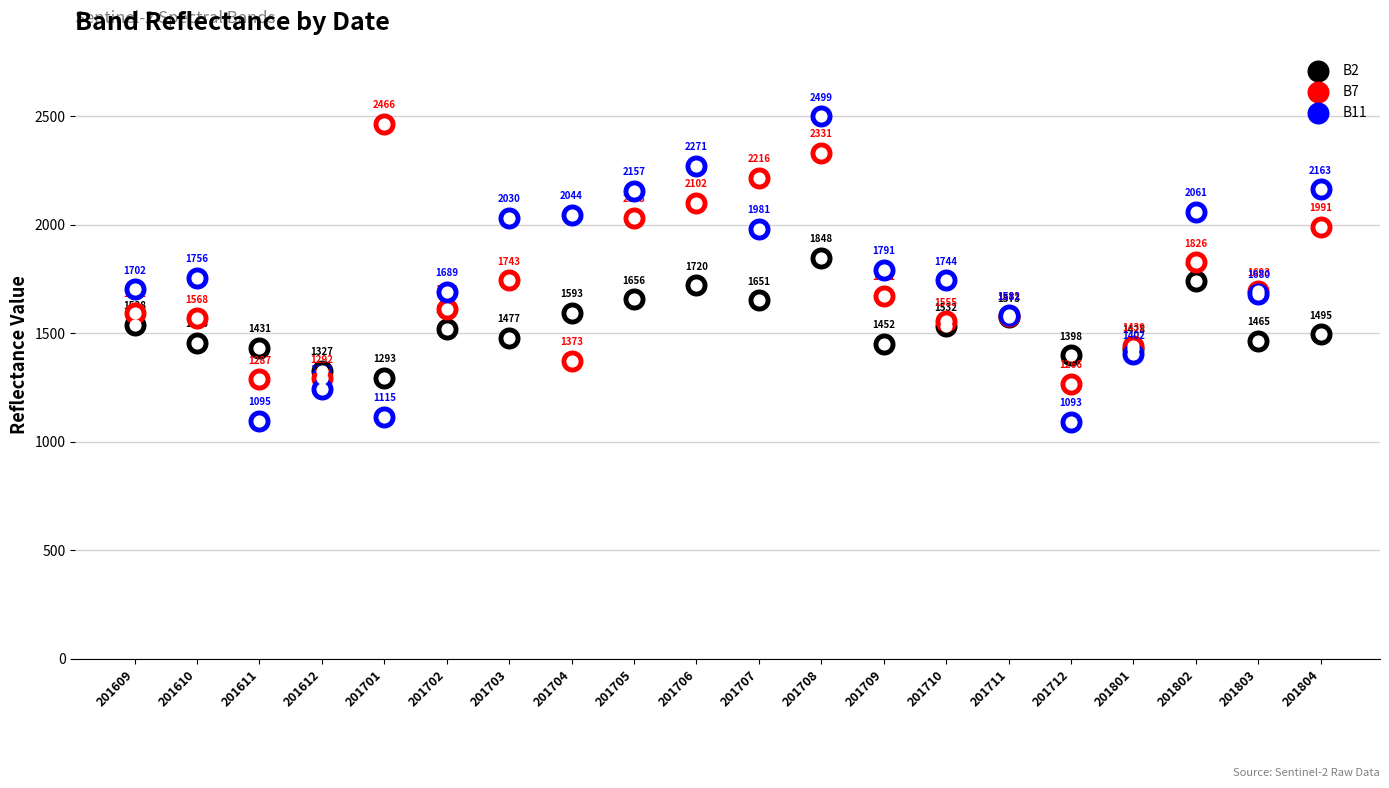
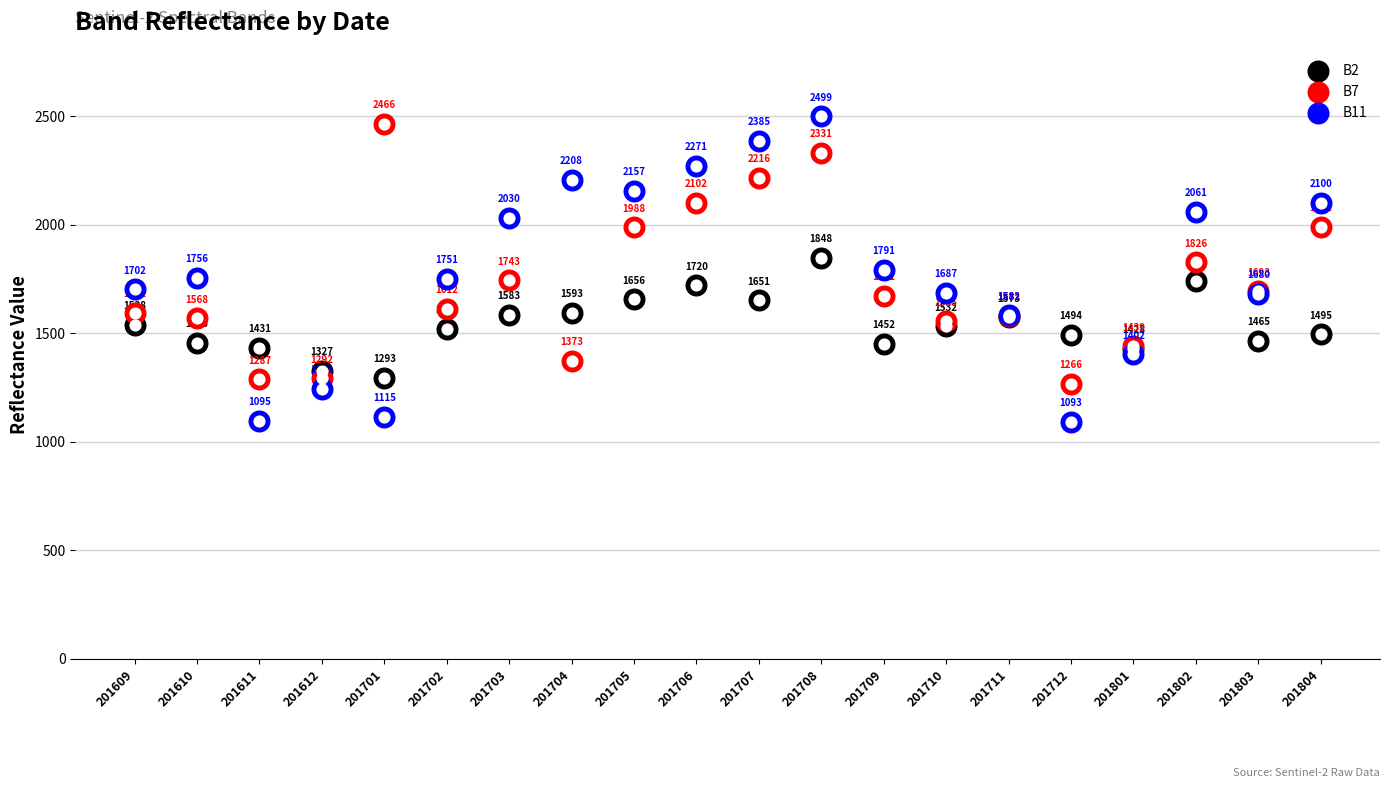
  {
    "B2": {
-     "201703": 1477,
-     "201712": 1398
+     "201703": 1583,
+     "201712": 1494
    },
    "B7": {
-     "201705": 2033
+     "201705": 1988
    },
    "B11": {
-     "201702": 1689,
-     "201704": 2044,
-     "201707": 1981,
-     "201710": 1744,
-     "201804": 2163
+     "201702": 1751,
+     "201704": 2208,
+     "201707": 2385,
+     "201710": 1687,
+     "201804": 2100
    }
  }
